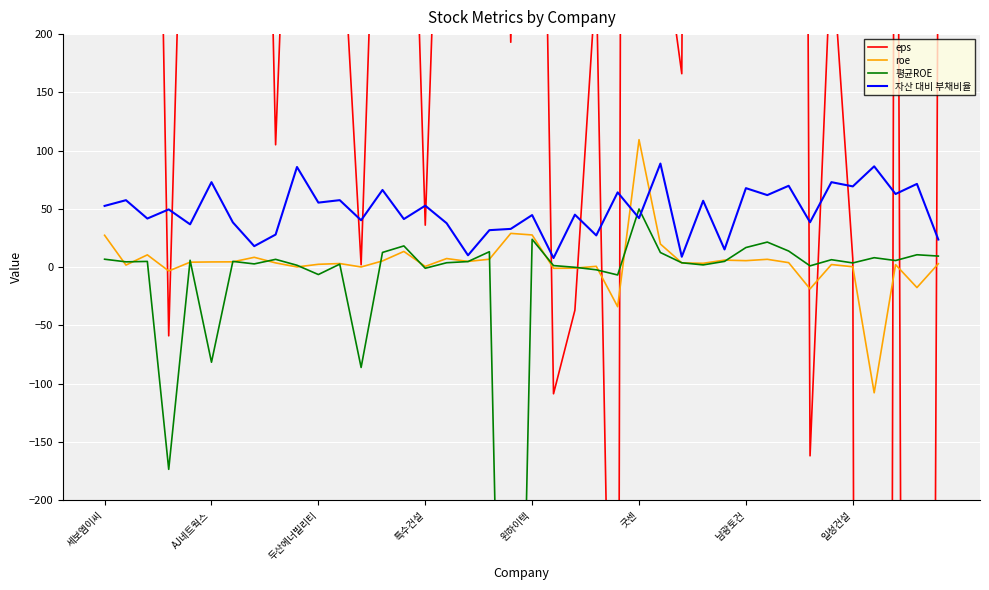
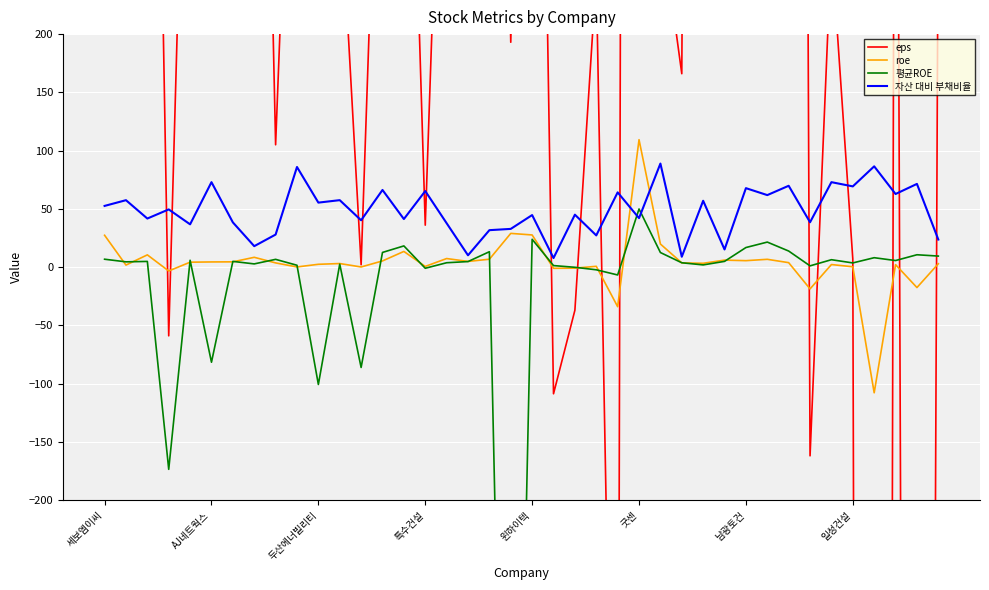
  {
    "eps": {
      "특수건설": 36,
      "일성건설": 7
    },
    "roe": {
      "세보엠이씨": 27,
      "AJ네트웍스": 4,
      "두산에너빌리티": 2,
      "윈하이텍": 28,
      "굿센": 109,
      "남광토건": 6,
      "일성건설": 0
    },
    "평균ROE": {
      "세보엠이씨": 7,
      "AJ네트웍스": -82,
-     "두산에너빌리티": -6,
+     "두산에너빌리티": -101,
      "윈하이텍": 24,
      "굿센": 50,
      "남광토건": 17,
      "일성건설": 4
    },
    "자산 대비 부채비율": {
      "세보엠이씨": 53,
      "AJ네트웍스": 73,
      "두산에너빌리티": 55,
-     "특수건설": 53,
+     "특수건설": 65,
      "윈하이텍": 45,
      "굿센": 42,
      "남광토건": 68,
      "일성건설": 69
    }
  }
